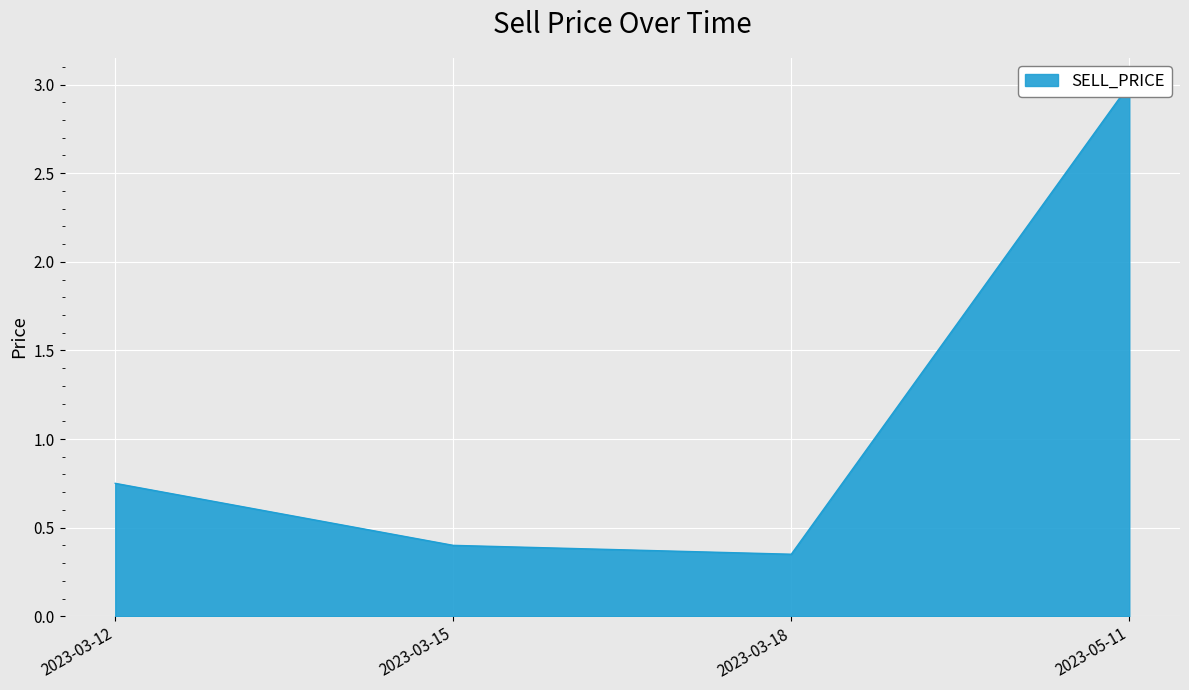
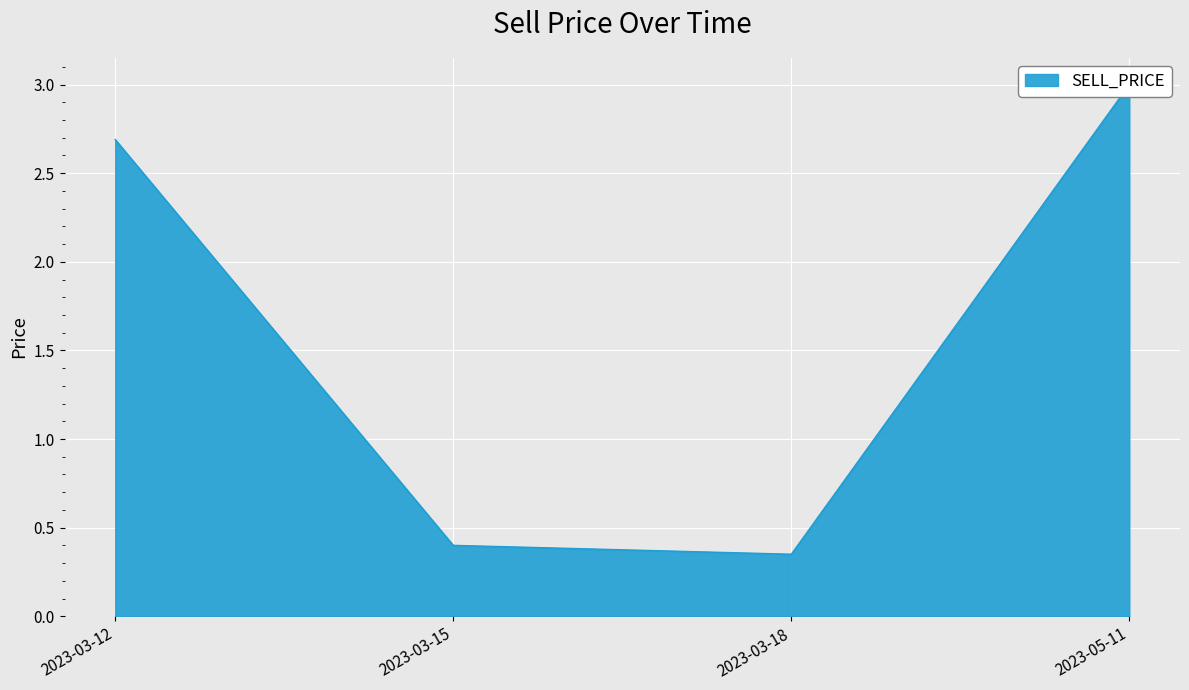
  {
-   "2023-03-12": 0.75,
+   "2023-03-12": 2.69,
    "2023-03-15": 0.40,
    "2023-03-18": 0.35
  }
